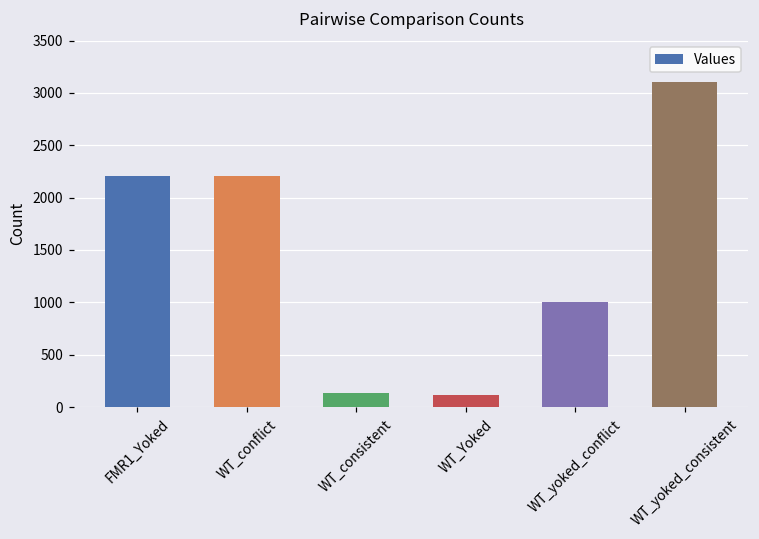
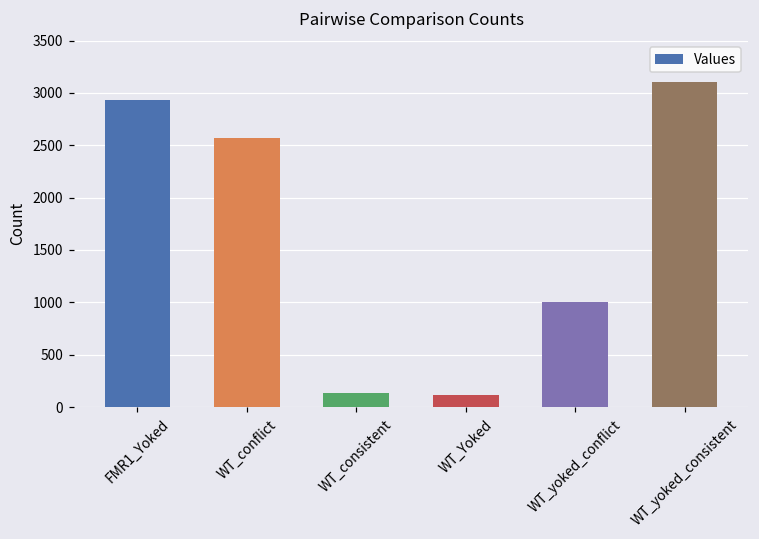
  {
-   "FMR1_Yoked": 2200,
-   "WT_conflict": 2200,
+   "FMR1_Yoked": 2900,
+   "WT_conflict": 2600,
    "WT_consistent": 100,
    "WT_Yoked": 100,
    "WT_yoked_conflict": 1000,
    "WT_yoked_consistent": 3100
  }
